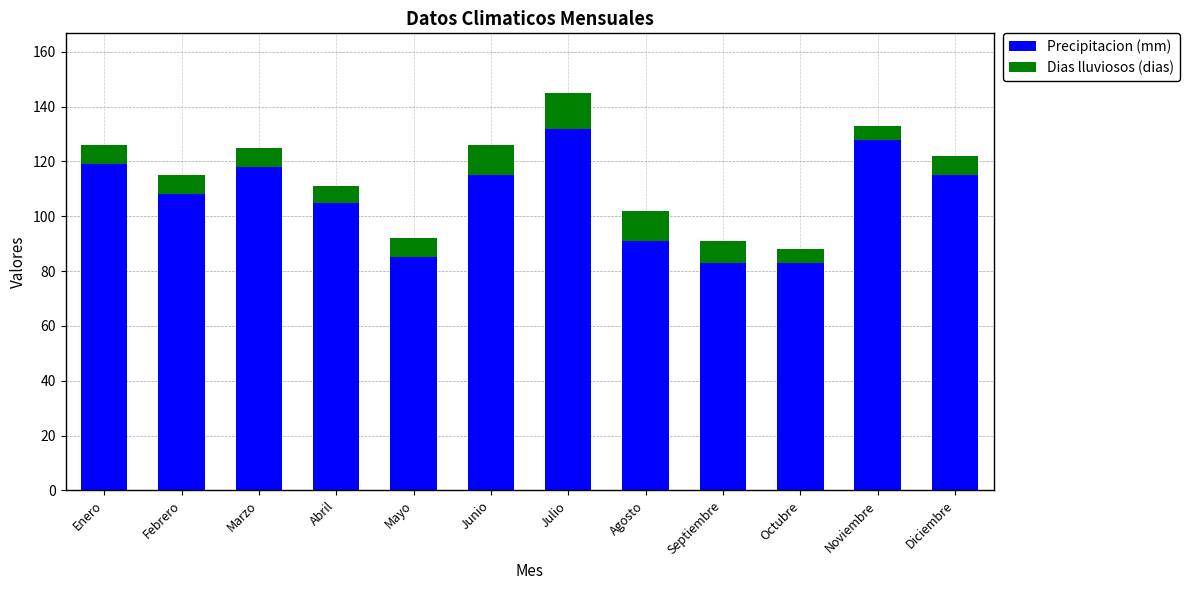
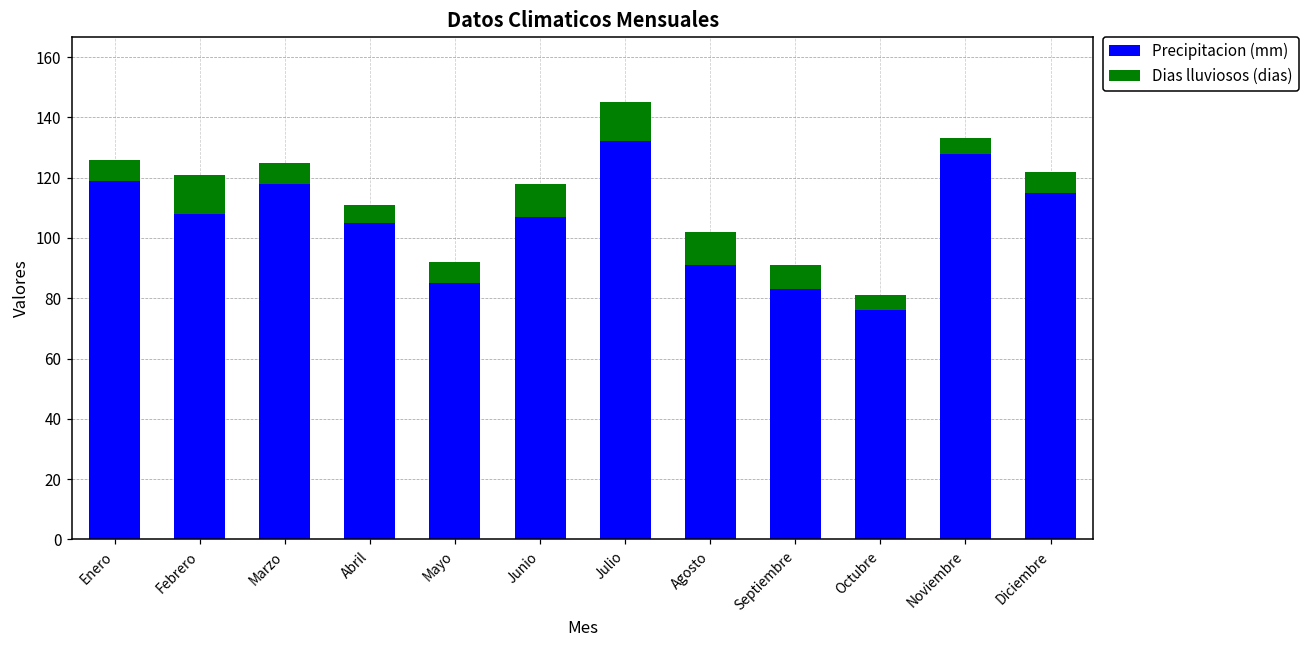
  {
    "Precipitacion (mm)": {
      "Enero": 119,
      "Febrero": 108,
      "Marzo": 118,
      "Abril": 105,
      "Mayo": 85,
-     "Junio": 115,
+     "Junio": 107,
      "Julio": 132,
      "Agosto": 91,
      "Septiembre": 83,
-     "Octubre": 83,
+     "Octubre": 76,
      "Noviembre": 128,
      "Diciembre": 115
    },
    "Dias lluviosos (dias)": {
      "Enero": 7,
-     "Febrero": 7,
+     "Febrero": 13,
      "Marzo": 7,
      "Abril": 6,
      "Mayo": 7,
      "Junio": 11,
      "Julio": 13,
      "Agosto": 11,
      "Septiembre": 8,
      "Octubre": 5,
      "Noviembre": 5,
      "Diciembre": 7
    }
  }
